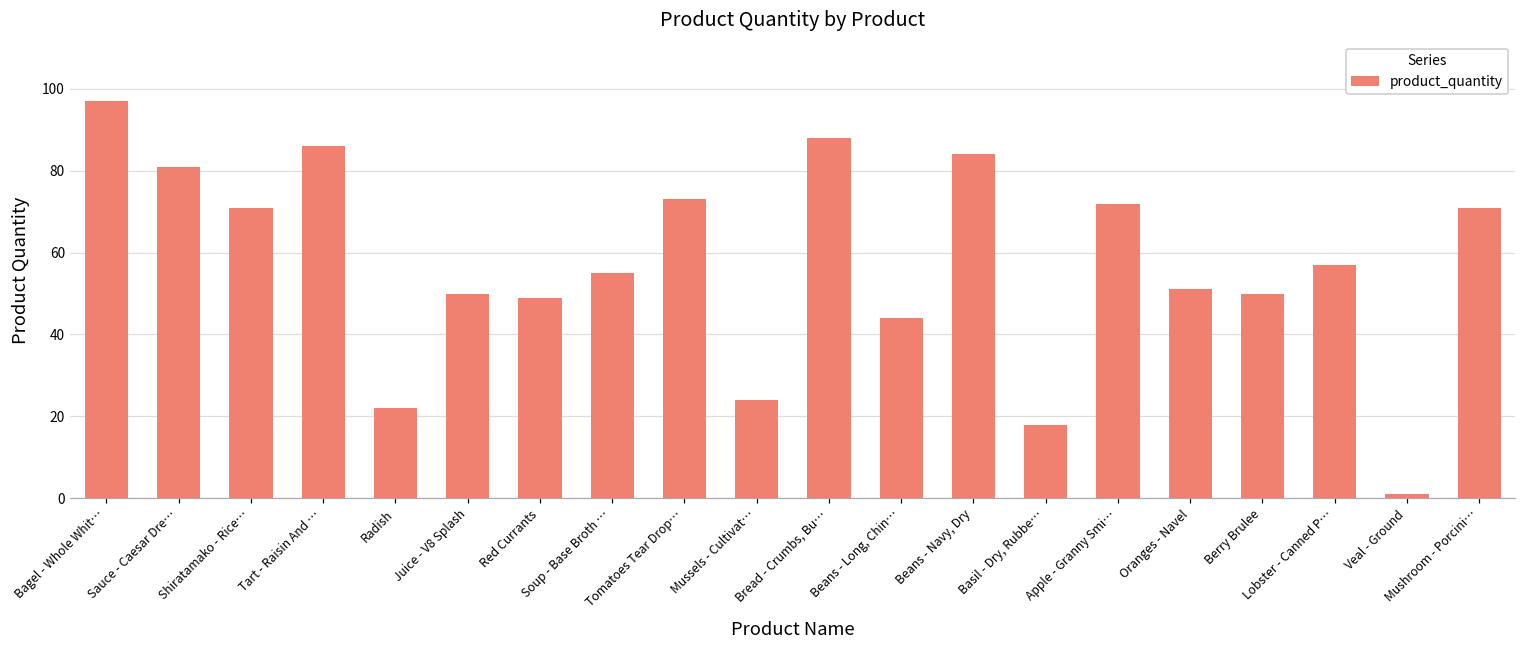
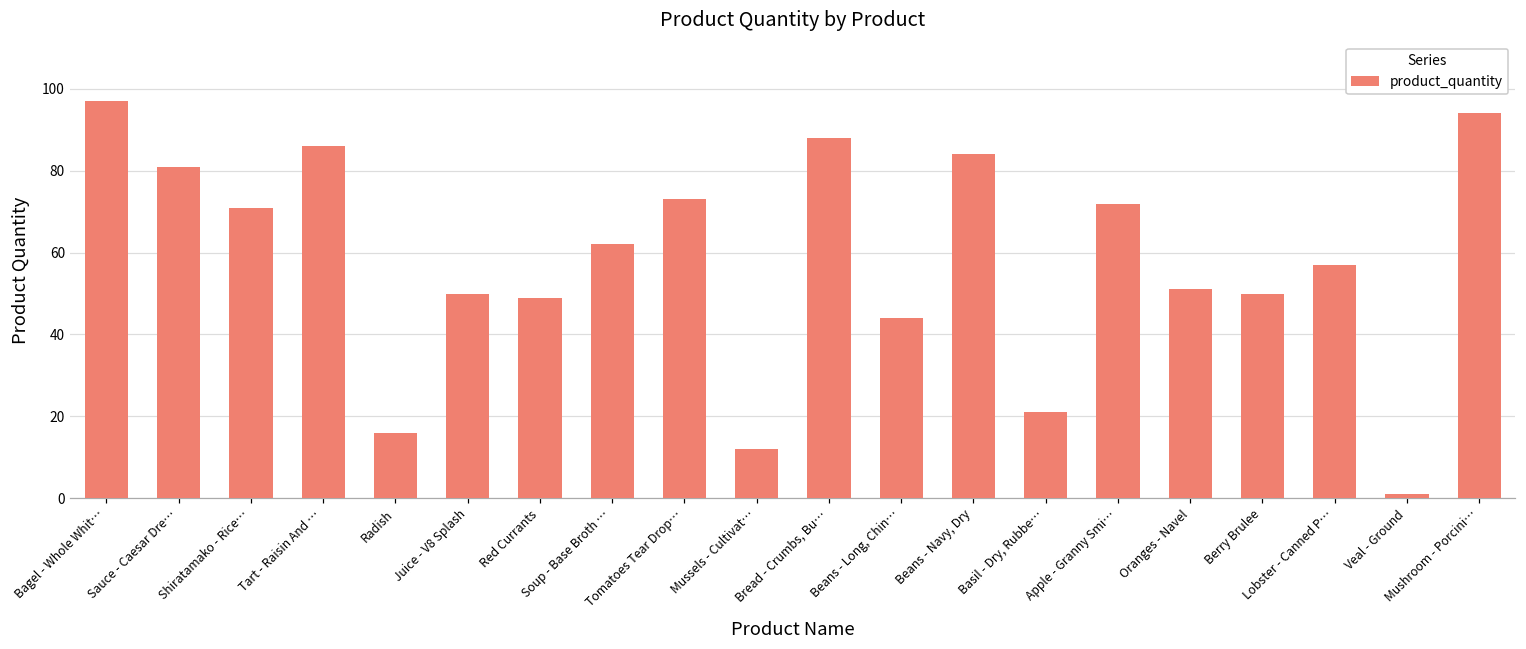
  {
    "Bagel - Whole Whit…": 97,
    "Sauce - Caesar Dre…": 81,
    "Shiratamako - Rice…": 71,
    "Tart - Raisin And …": 86,
-   "Radish": 22,
+   "Radish": 16,
    "Juice - V8 Splash": 50,
    "Red Currants": 49,
-   "Soup - Base Broth …": 55,
+   "Soup - Base Broth …": 62,
    "Tomatoes Tear Drop…": 73,
-   "Mussels - Cultivat…": 24,
+   "Mussels - Cultivat…": 12,
    "Bread - Crumbs, Bu…": 88,
    "Beans - Long, Chin…": 44,
    "Beans - Navy, Dry": 84,
-   "Basil - Dry, Rubbe…": 18,
+   "Basil - Dry, Rubbe…": 21,
    "Apple - Granny Smi…": 72,
    "Oranges - Navel": 51,
    "Berry Brulee": 50,
    "Lobster - Canned P…": 57,
    "Veal - Ground": 1,
-   "Mushroom - Porcini…": 71
+   "Mushroom - Porcini…": 94
  }
